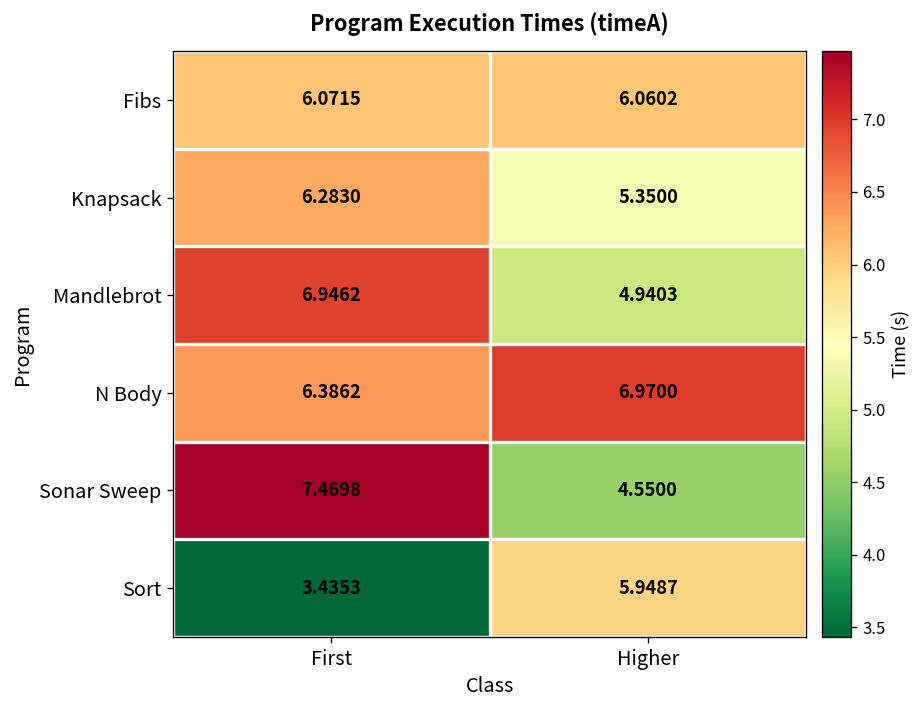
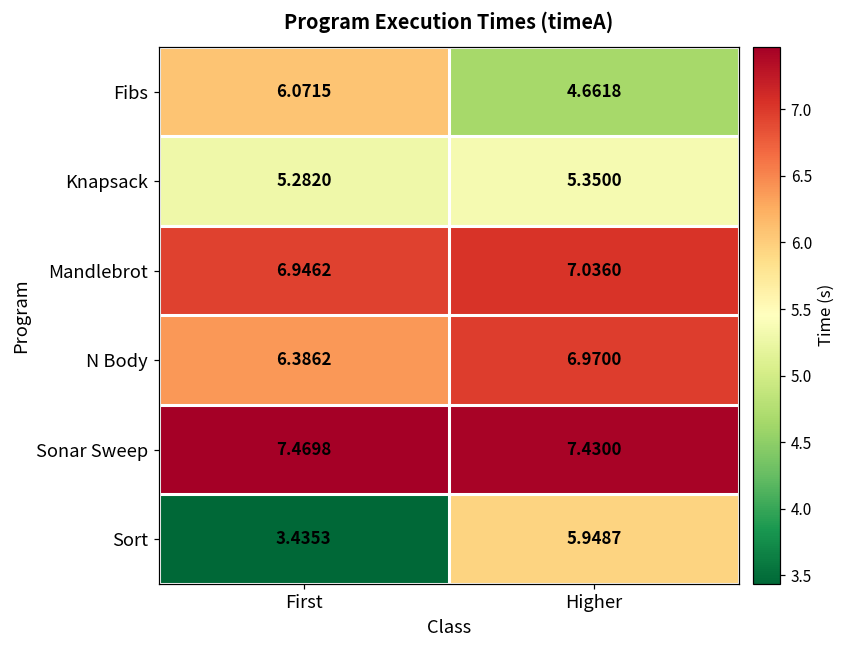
  {
    "Fibs": {
      "First": 6.0715,
-     "Higher": 6.0602
+     "Higher": 4.6618
    },
    "Knapsack": {
-     "First": 6.2830,
+     "First": 5.2820,
      "Higher": 5.3500
    },
    "Mandlebrot": {
      "First": 6.9462,
-     "Higher": 4.9403
+     "Higher": 7.0360
    },
    "N Body": {
      "First": 6.3862,
      "Higher": 6.9700
    },
    "Sonar Sweep": {
      "First": 7.4698,
-     "Higher": 4.5500
+     "Higher": 7.4300
    },
    "Sort": {
      "First": 3.4353,
      "Higher": 5.9487
    }
  }
